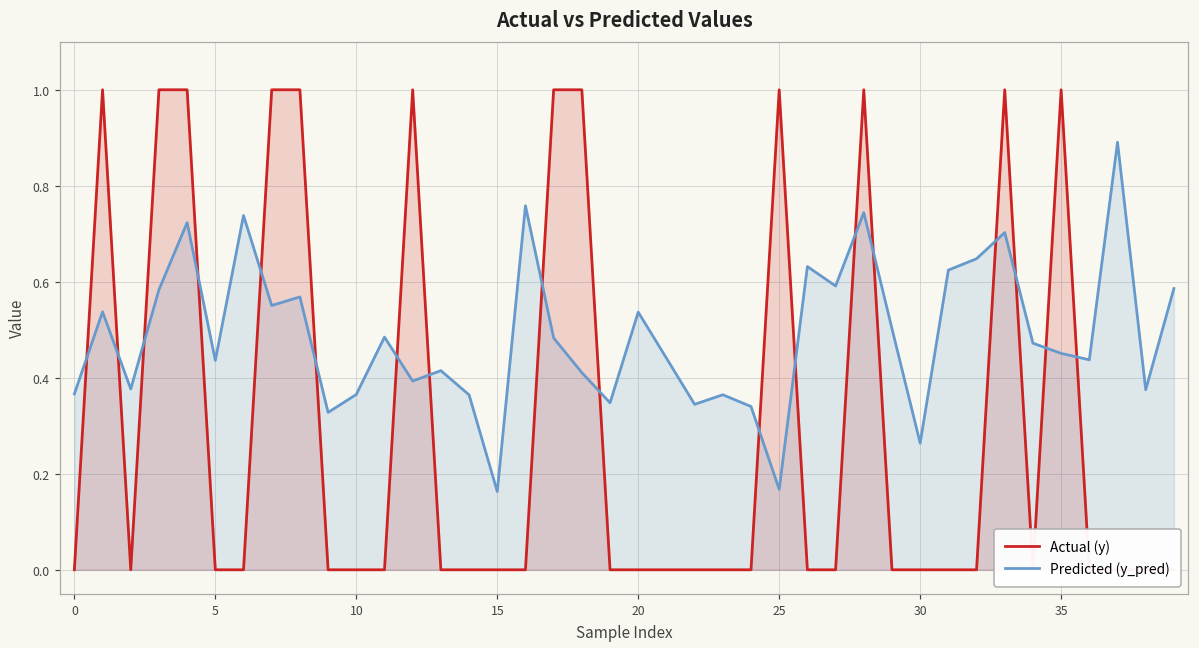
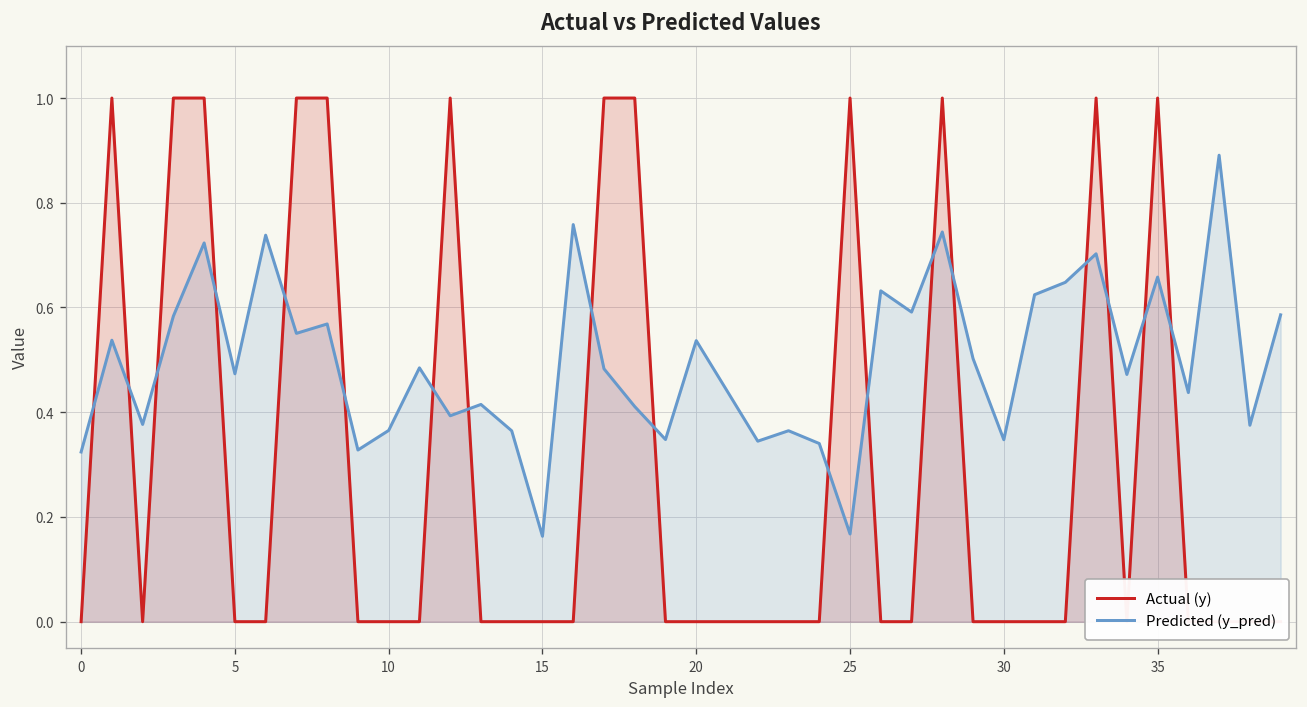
  {
    "Actual (y)": {
      "0": 0.00,
      "5": 0.00,
      "10": 0.00,
      "15": 0.00,
      "20": 0.00,
      "25": 1.00,
      "30": 0.00,
      "35": 1.00
    },
    "Predicted (y_pred)": {
-     "0": 0.37,
-     "5": 0.44,
+     "0": 0.32,
+     "5": 0.47,
      "10": 0.37,
      "15": 0.16,
      "20": 0.54,
      "25": 0.17,
-     "30": 0.26,
-     "35": 0.45
+     "30": 0.35,
+     "35": 0.66
    }
  }
